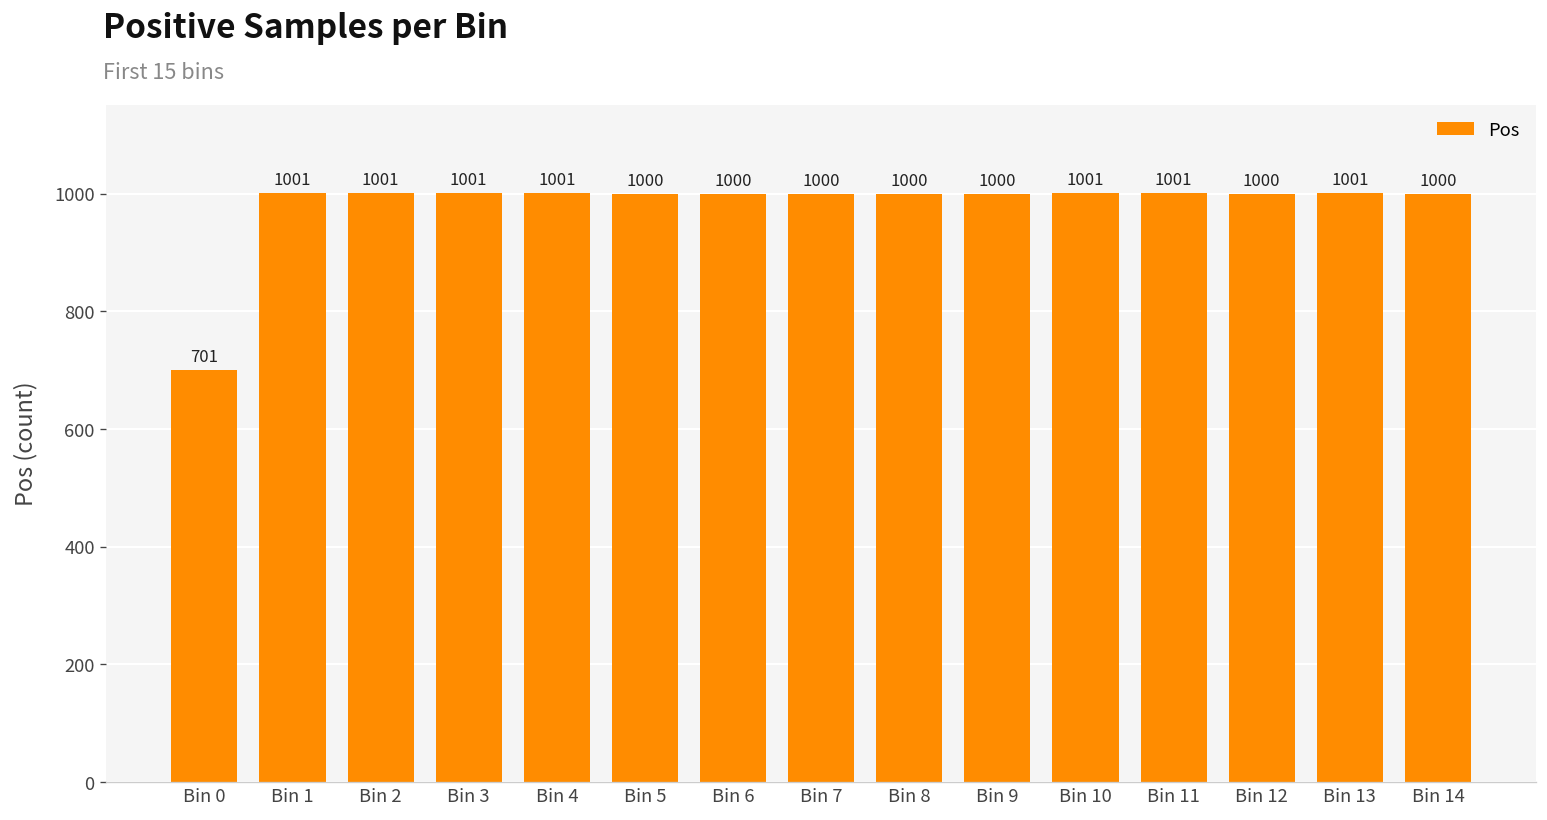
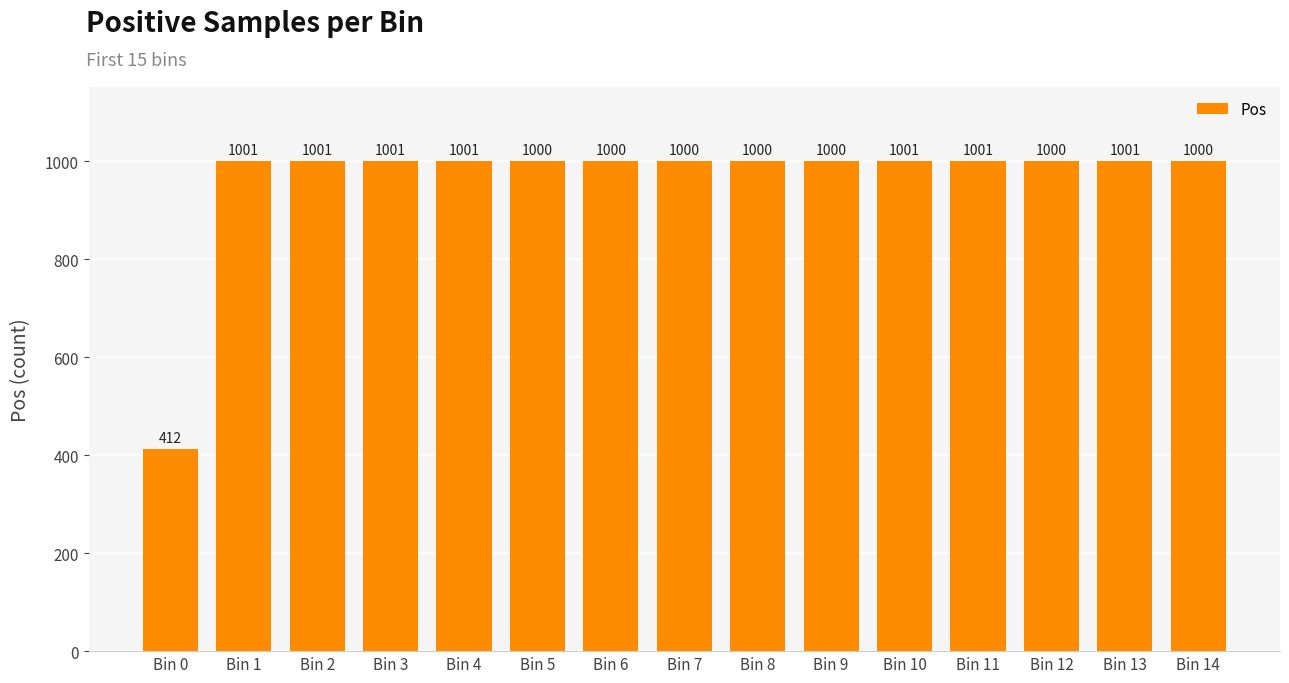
  {
-   "Bin 0": 701,
+   "Bin 0": 412,
    "Bin 1": 1001,
    "Bin 2": 1001,
    "Bin 3": 1001,
    "Bin 4": 1001,
    "Bin 5": 1000,
    "Bin 6": 1000,
    "Bin 7": 1000,
    "Bin 8": 1000,
    "Bin 9": 1000,
    "Bin 10": 1001,
    "Bin 11": 1001,
    "Bin 12": 1000,
    "Bin 13": 1001,
    "Bin 14": 1000
  }
